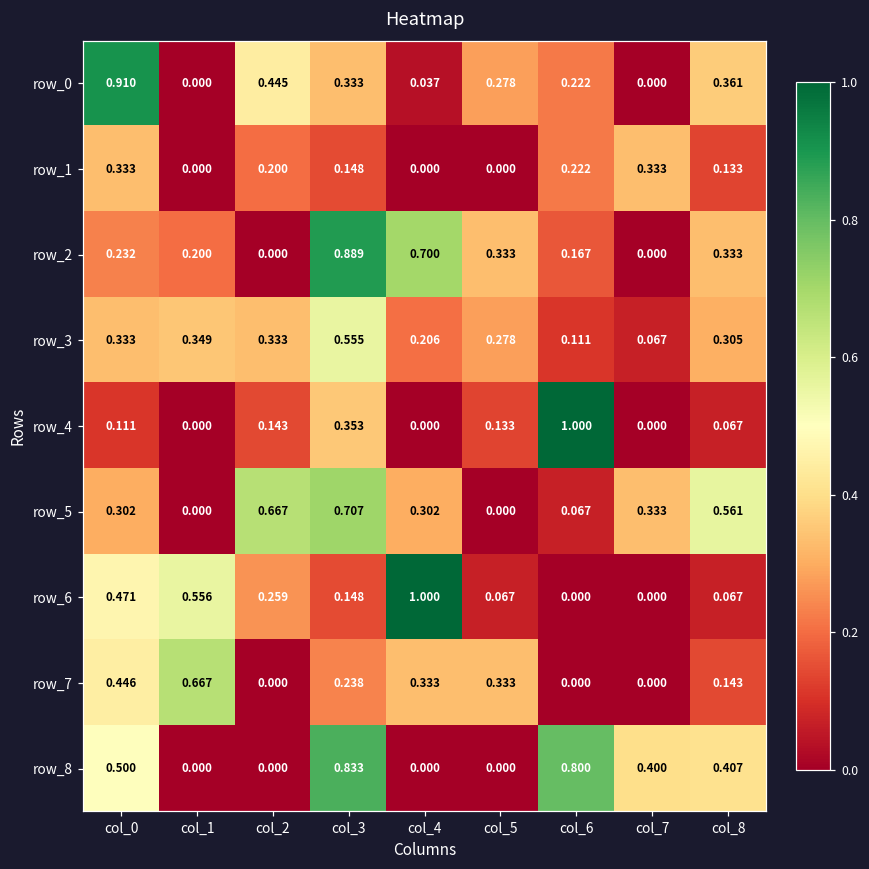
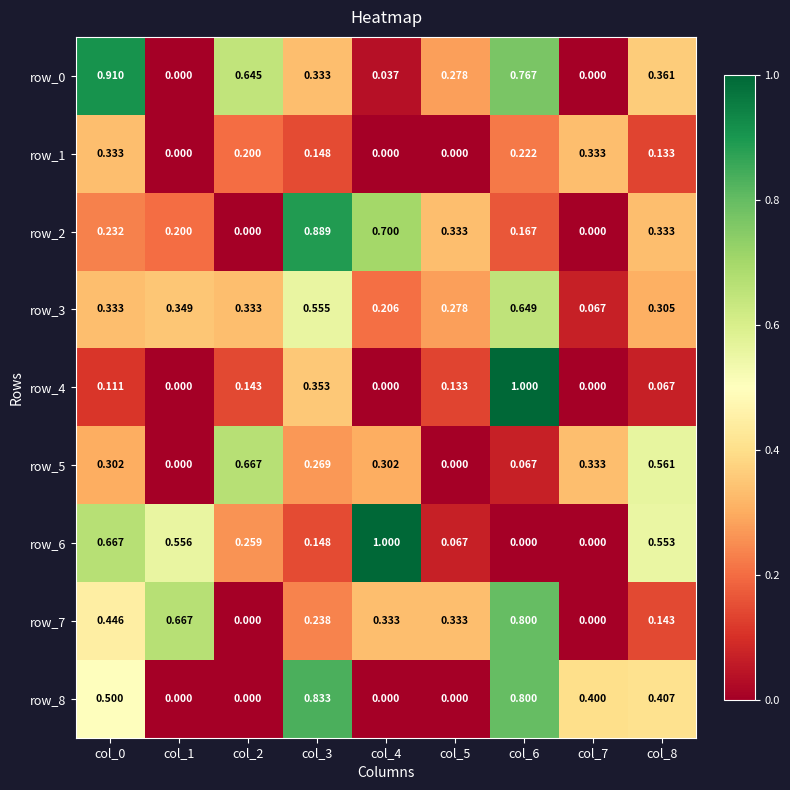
  {
    "row_0": {
      "col_0": 0.910,
      "col_1": 0.000,
-     "col_2": 0.445,
+     "col_2": 0.645,
      "col_3": 0.333,
      "col_4": 0.037,
      "col_5": 0.278,
-     "col_6": 0.222,
+     "col_6": 0.767,
      "col_7": 0.000,
      "col_8": 0.361
    },
    "row_1": {
      "col_0": 0.333,
      "col_1": 0.000,
      "col_2": 0.200,
      "col_3": 0.148,
      "col_4": 0.000,
      "col_5": 0.000,
      "col_6": 0.222,
      "col_7": 0.333,
      "col_8": 0.133
    },
    "row_2": {
      "col_0": 0.232,
      "col_1": 0.200,
      "col_2": 0.000,
      "col_3": 0.889,
      "col_4": 0.700,
      "col_5": 0.333,
      "col_6": 0.167,
      "col_7": 0.000,
      "col_8": 0.333
    },
    "row_3": {
      "col_0": 0.333,
      "col_1": 0.349,
      "col_2": 0.333,
      "col_3": 0.555,
      "col_4": 0.206,
      "col_5": 0.278,
-     "col_6": 0.111,
+     "col_6": 0.649,
      "col_7": 0.067,
      "col_8": 0.305
    },
    "row_4": {
      "col_0": 0.111,
      "col_1": 0.000,
      "col_2": 0.143,
      "col_3": 0.353,
      "col_4": 0.000,
      "col_5": 0.133,
      "col_6": 1.000,
      "col_7": 0.000,
      "col_8": 0.067
    },
    "row_5": {
      "col_0": 0.302,
      "col_1": 0.000,
      "col_2": 0.667,
-     "col_3": 0.707,
+     "col_3": 0.269,
      "col_4": 0.302,
      "col_5": 0.000,
      "col_6": 0.067,
      "col_7": 0.333,
      "col_8": 0.561
    },
    "row_6": {
-     "col_0": 0.471,
+     "col_0": 0.667,
      "col_1": 0.556,
      "col_2": 0.259,
      "col_3": 0.148,
      "col_4": 1.000,
      "col_5": 0.067,
      "col_6": 0.000,
      "col_7": 0.000,
-     "col_8": 0.067
+     "col_8": 0.553
    },
    "row_7": {
      "col_0": 0.446,
      "col_1": 0.667,
      "col_2": 0.000,
      "col_3": 0.238,
      "col_4": 0.333,
      "col_5": 0.333,
-     "col_6": 0.000,
+     "col_6": 0.800,
      "col_7": 0.000,
      "col_8": 0.143
    },
    "row_8": {
      "col_0": 0.500,
      "col_1": 0.000,
      "col_2": 0.000,
      "col_3": 0.833,
      "col_4": 0.000,
      "col_5": 0.000,
      "col_6": 0.800,
      "col_7": 0.400,
      "col_8": 0.407
    }
  }
